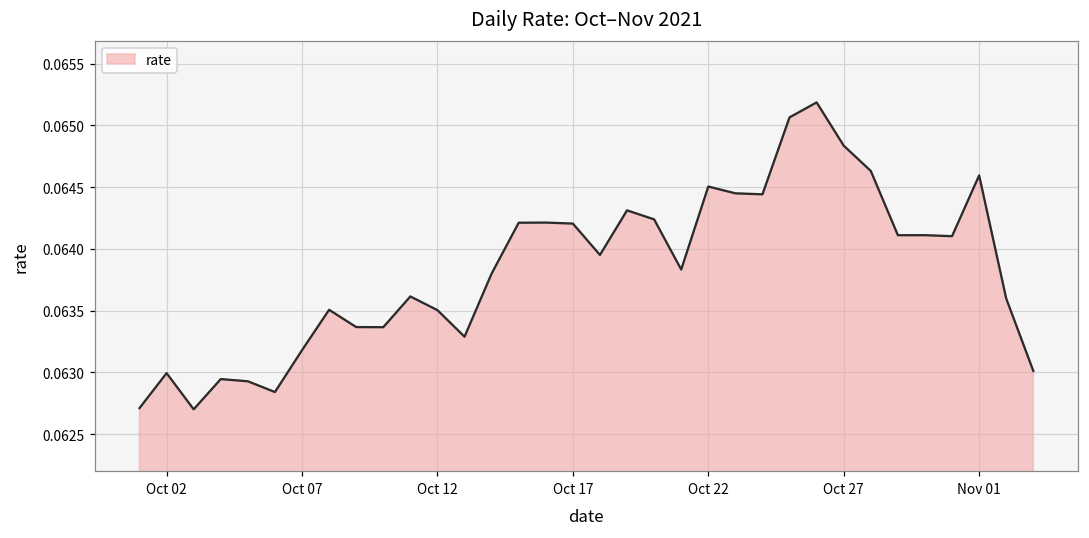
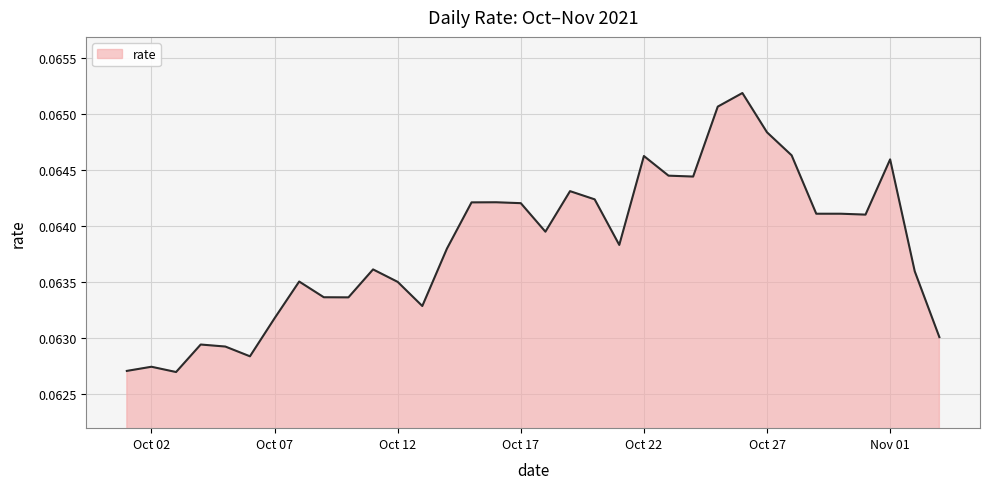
  {
-   "Oct 02": 0.06299,
+   "Oct 02": 0.06275,
    "Oct 07": 0.06318,
    "Oct 12": 0.06350,
    "Oct 17": 0.06420,
-   "Oct 22": 0.06450,
+   "Oct 22": 0.06462,
    "Oct 27": 0.06484,
    "Nov 01": 0.06459
  }
